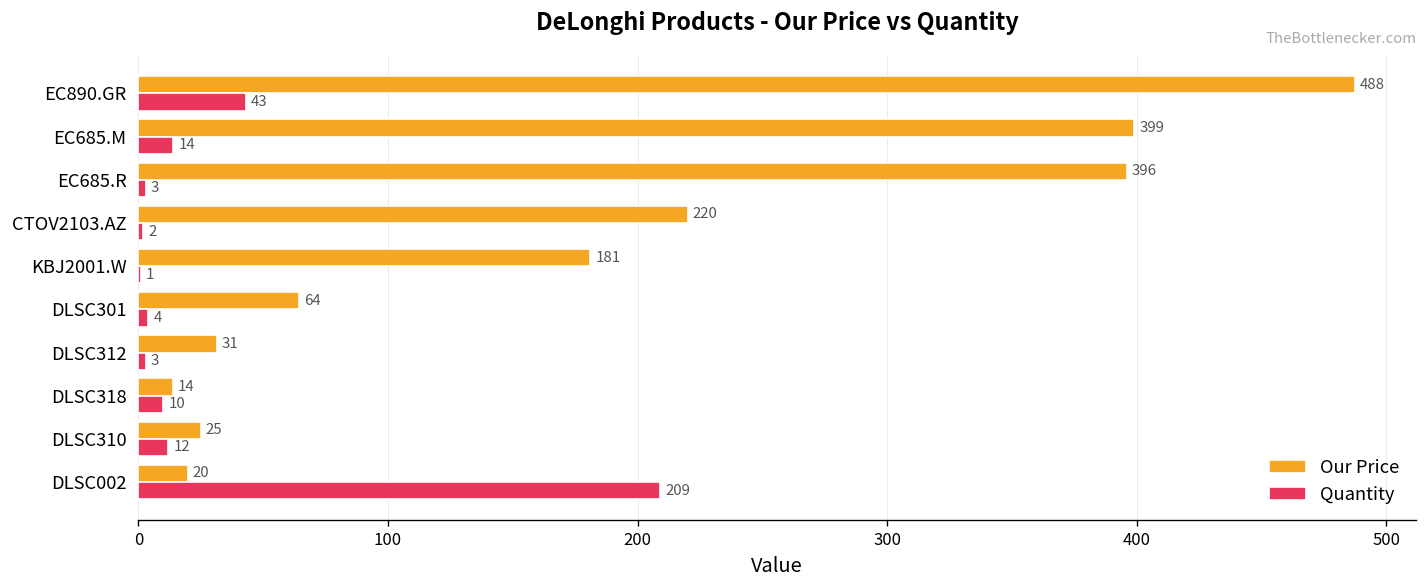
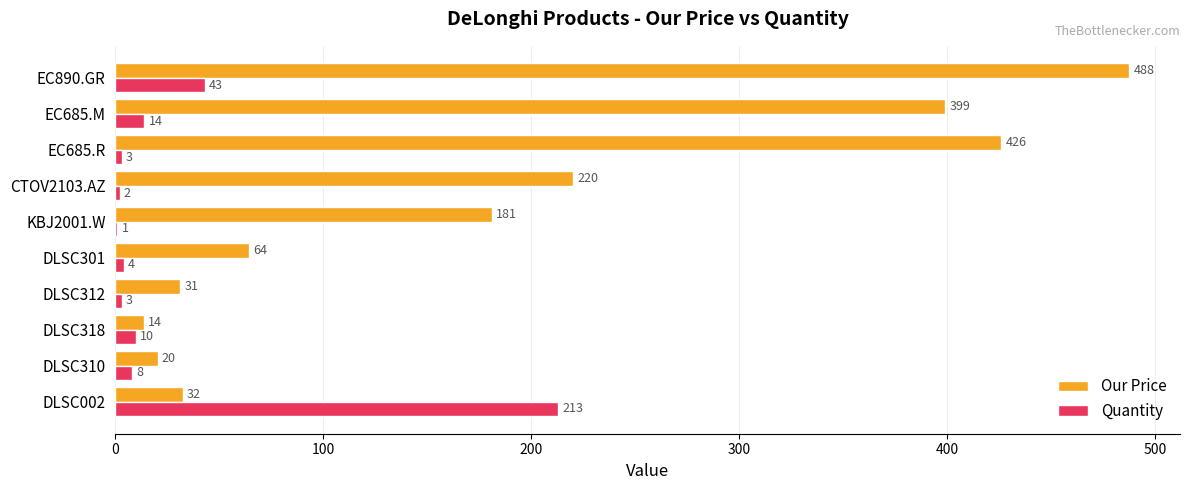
  {
    "Our Price": {
      "EC890.GR": 488,
      "EC685.M": 399,
-     "EC685.R": 396,
+     "EC685.R": 426,
      "CTOV2103.AZ": 220,
      "KBJ2001.W": 181,
      "DLSC301": 64,
      "DLSC312": 31,
      "DLSC318": 14,
-     "DLSC310": 25,
-     "DLSC002": 20
+     "DLSC310": 20,
+     "DLSC002": 32
    },
    "Quantity": {
      "EC890.GR": 43,
      "EC685.M": 14,
      "EC685.R": 3,
      "CTOV2103.AZ": 2,
      "KBJ2001.W": 1,
      "DLSC301": 4,
      "DLSC312": 3,
      "DLSC318": 10,
-     "DLSC310": 12,
-     "DLSC002": 209
+     "DLSC310": 8,
+     "DLSC002": 213
    }
  }
